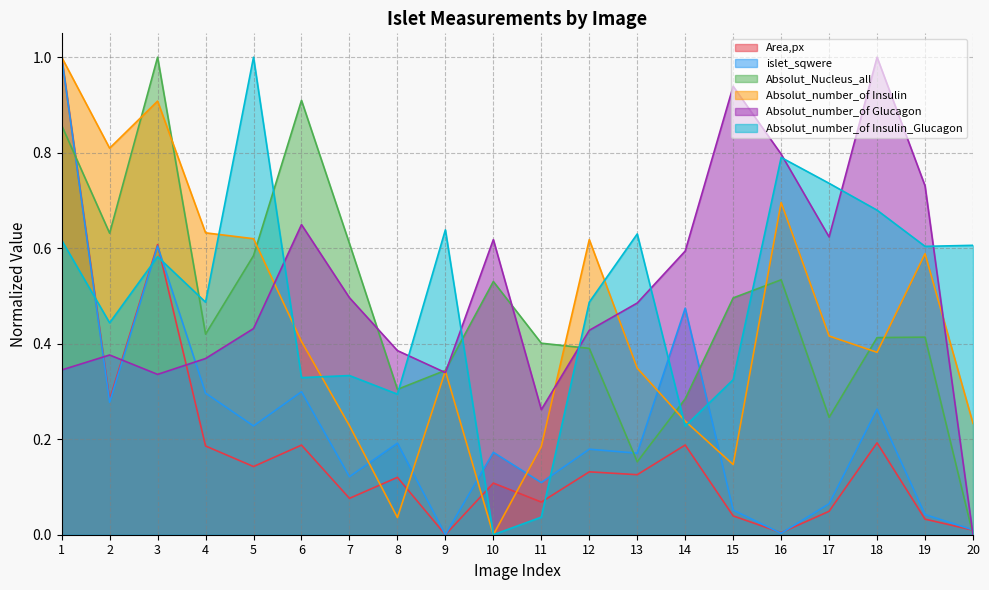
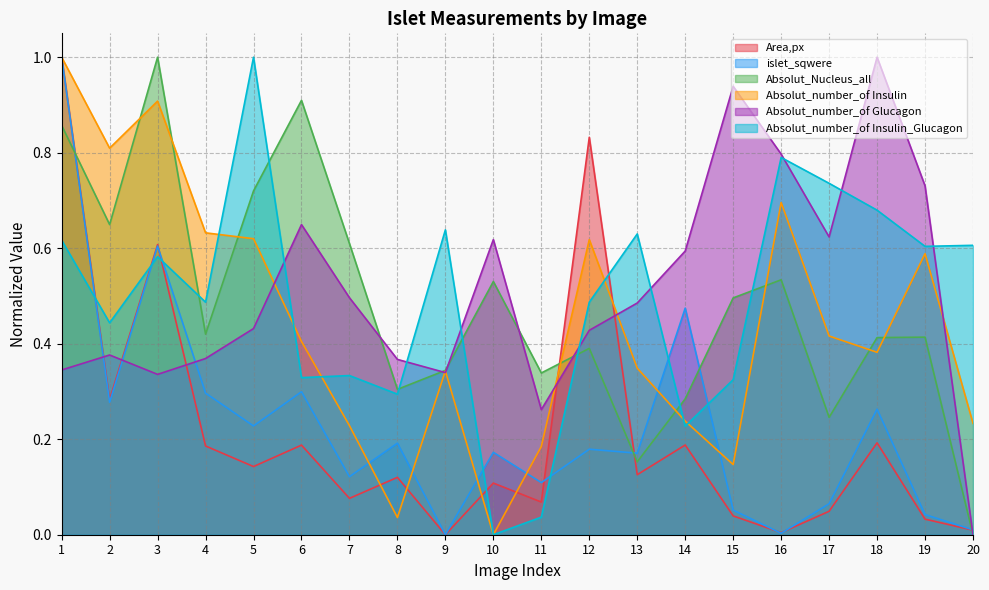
  {
    "Area,px": {
      "2": 0.28,
      "4": 0.19,
      "5": 0.14,
      "6": 0.19,
      "7": 0.08,
      "8": 0.12,
      "10": 0.11,
      "11": 0.07,
-     "12": 0.13,
+     "12": 0.83,
      "13": 0.13,
      "14": 0.19,
      "15": 0.04,
      "17": 0.05,
      "18": 0.19,
      "19": 0.03
    },
    "Absolut_Nucleus_all": {
      "1": 0.86,
-     "2": 0.63,
+     "2": 0.65,
      "3": 1.00,
      "4": 0.42,
-     "5": 0.58,
+     "5": 0.72,
      "6": 0.91,
      "7": 0.61,
      "8": 0.30,
      "10": 0.53,
-     "11": 0.40,
+     "11": 0.34,
      "12": 0.39,
      "13": 0.15,
      "14": 0.28,
      "15": 0.50,
      "16": 0.53,
      "17": 0.25,
      "18": 0.41,
      "19": 0.41
    },
    "Absolut_number_of Insulin": {
      "2": 0.81,
      "3": 0.91,
      "4": 0.63,
      "5": 0.62,
      "6": 0.40,
      "7": 0.23,
      "8": 0.04,
      "11": 0.18,
      "12": 0.62,
      "13": 0.35,
      "14": 0.24,
      "15": 0.15,
      "16": 0.70,
      "17": 0.42,
      "18": 0.38,
      "19": 0.59,
      "20": 0.23
    },
    "Absolut_number_of Glucagon": {
      "1": 0.35,
      "2": 0.38,
      "3": 0.34,
      "4": 0.37,
      "5": 0.43,
      "6": 0.65,
      "7": 0.50,
-     "8": 0.39,
+     "8": 0.37,
      "10": 0.62,
      "11": 0.26,
      "12": 0.43,
      "13": 0.49,
      "14": 0.59,
      "16": 0.80,
      "17": 0.62,
      "19": 0.73
    }
  }
